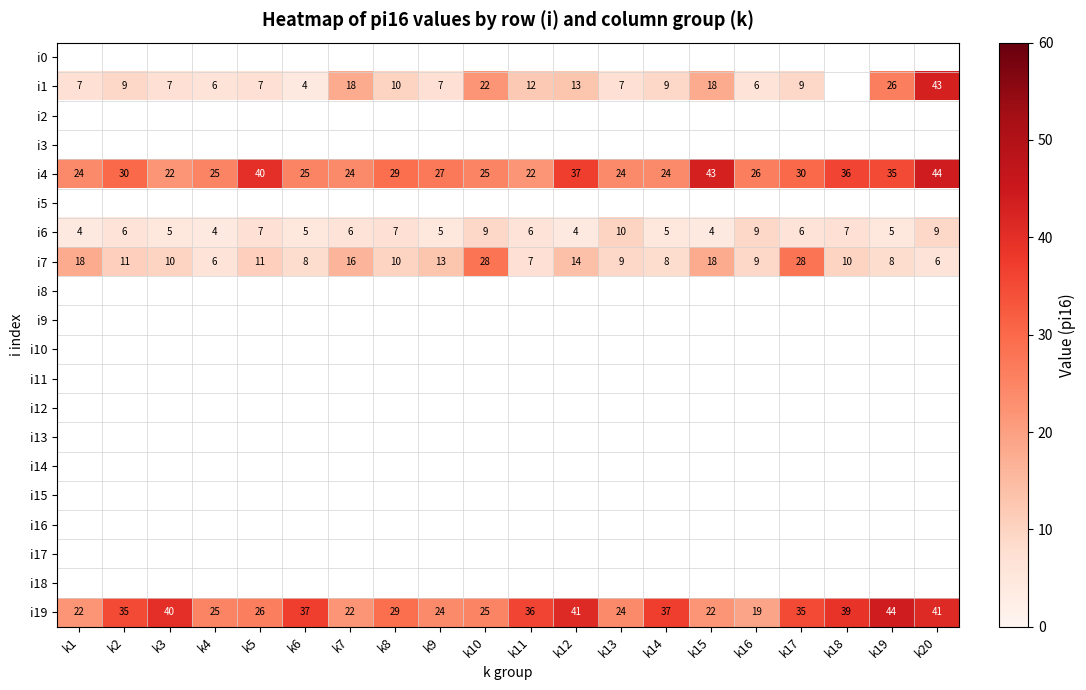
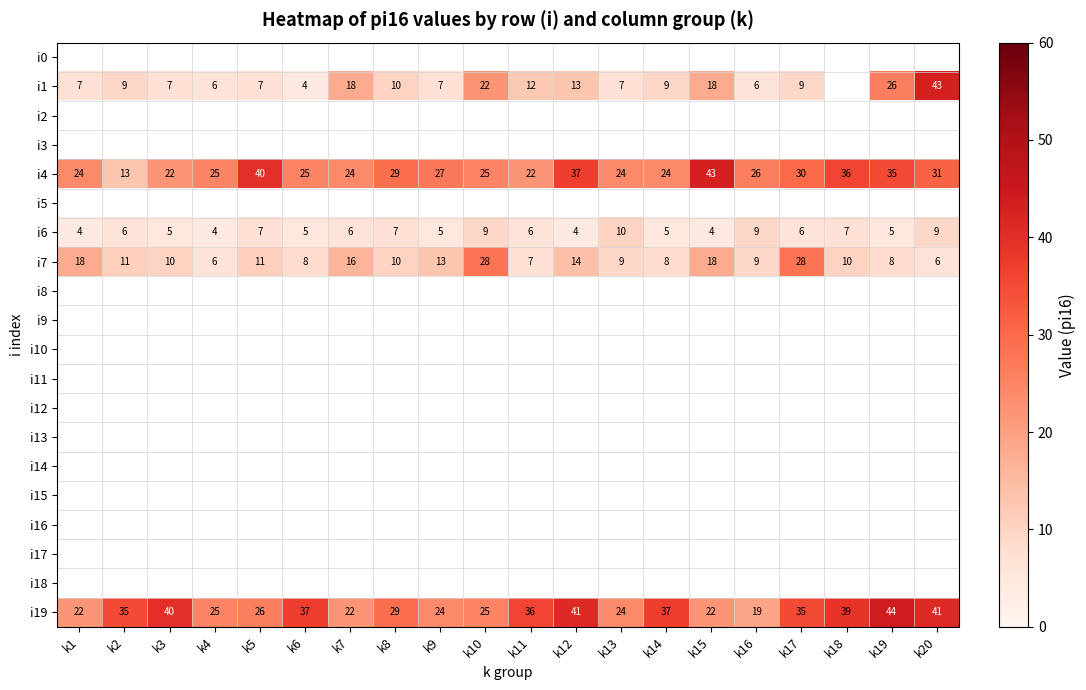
  {
    "i1": {
      "k1": 7,
      "k2": 9,
      "k3": 7,
      "k4": 6,
      "k5": 7,
      "k6": 4,
      "k7": 18,
      "k8": 10,
      "k9": 7,
      "k10": 22,
      "k11": 12,
      "k12": 13,
      "k13": 7,
      "k14": 9,
      "k15": 18,
      "k16": 6,
      "k17": 9,
      "k19": 26,
      "k20": 43
    },
    "i4": {
      "k1": 24,
-     "k2": 30,
+     "k2": 13,
      "k3": 22,
      "k4": 25,
      "k5": 40,
      "k6": 25,
      "k7": 24,
      "k8": 29,
      "k9": 27,
      "k10": 25,
      "k11": 22,
      "k12": 37,
      "k13": 24,
      "k14": 24,
      "k15": 43,
      "k16": 26,
      "k17": 30,
      "k18": 36,
      "k19": 35,
-     "k20": 44
+     "k20": 31
    },
    "i6": {
      "k1": 4,
      "k2": 6,
      "k3": 5,
      "k4": 4,
      "k5": 7,
      "k6": 5,
      "k7": 6,
      "k8": 7,
      "k9": 5,
      "k10": 9,
      "k11": 6,
      "k12": 4,
      "k13": 10,
      "k14": 5,
      "k15": 4,
      "k16": 9,
      "k17": 6,
      "k18": 7,
      "k19": 5,
      "k20": 9
    },
    "i7": {
      "k1": 18,
      "k2": 11,
      "k3": 10,
      "k4": 6,
      "k5": 11,
      "k6": 8,
      "k7": 16,
      "k8": 10,
      "k9": 13,
      "k10": 28,
      "k11": 7,
      "k12": 14,
      "k13": 9,
      "k14": 8,
      "k15": 18,
      "k16": 9,
      "k17": 28,
      "k18": 10,
      "k19": 8,
      "k20": 6
    },
    "i19": {
      "k1": 22,
      "k2": 35,
      "k3": 40,
      "k4": 25,
      "k5": 26,
      "k6": 37,
      "k7": 22,
      "k8": 29,
      "k9": 24,
      "k10": 25,
      "k11": 36,
      "k12": 41,
      "k13": 24,
      "k14": 37,
      "k15": 22,
      "k16": 19,
      "k17": 35,
      "k18": 39,
      "k19": 44,
      "k20": 41
    }
  }
